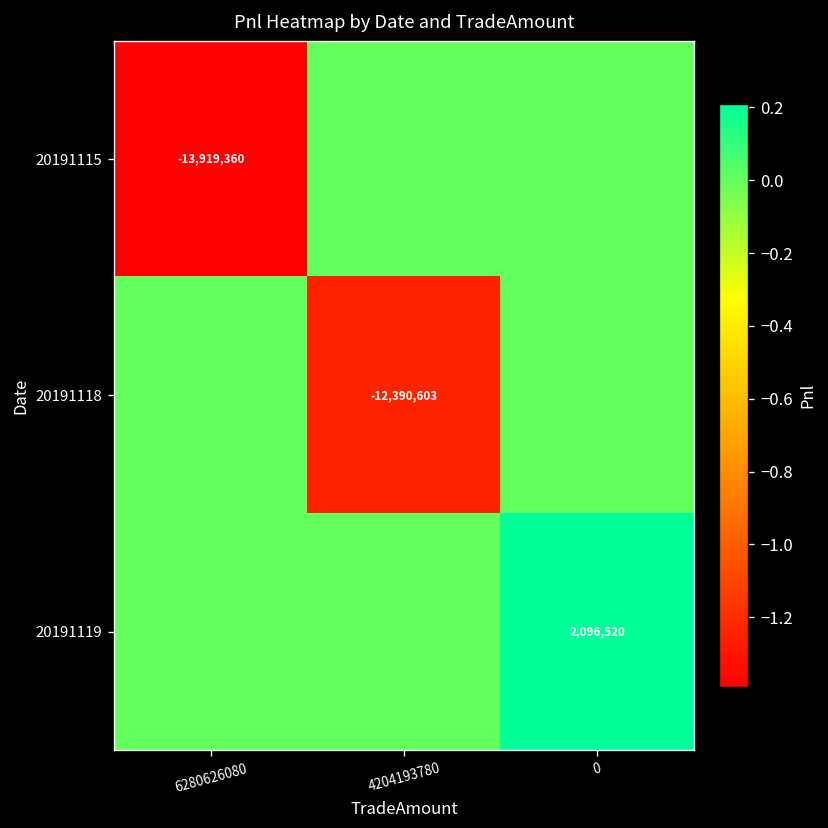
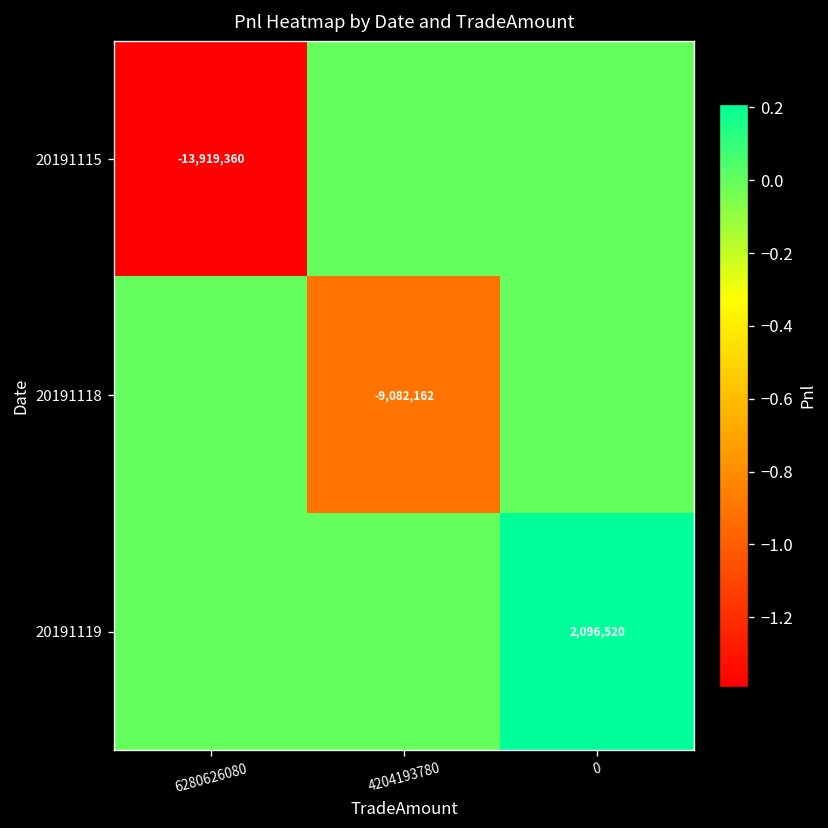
  {
    "20191115": {
      "6280626080": "-13,919,360"
    },
    "20191118": {
-     "4204193780": "-12,390,603"
+     "4204193780": "-9,082,162"
    },
    "20191119": {
      "0": "2,096,520"
    }
  }
